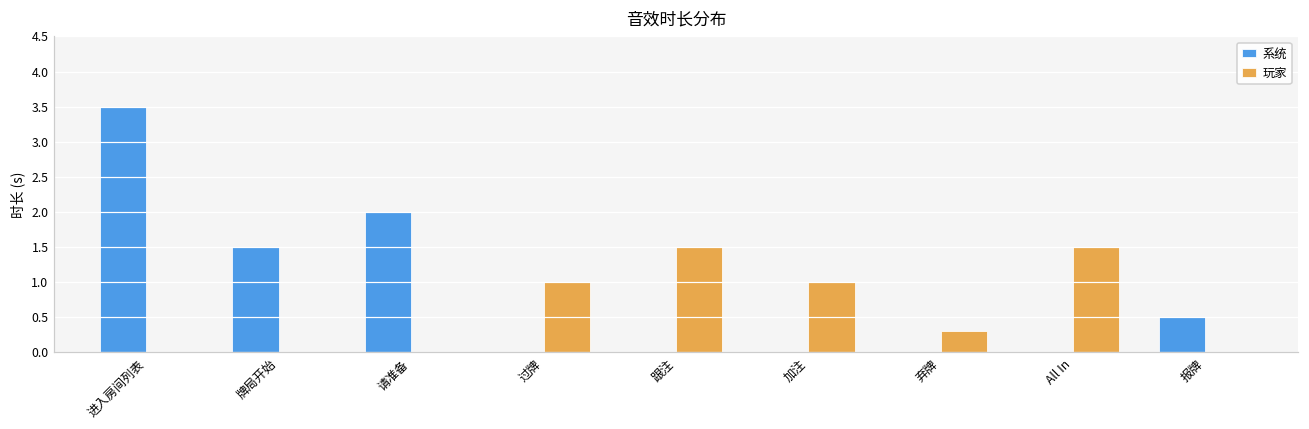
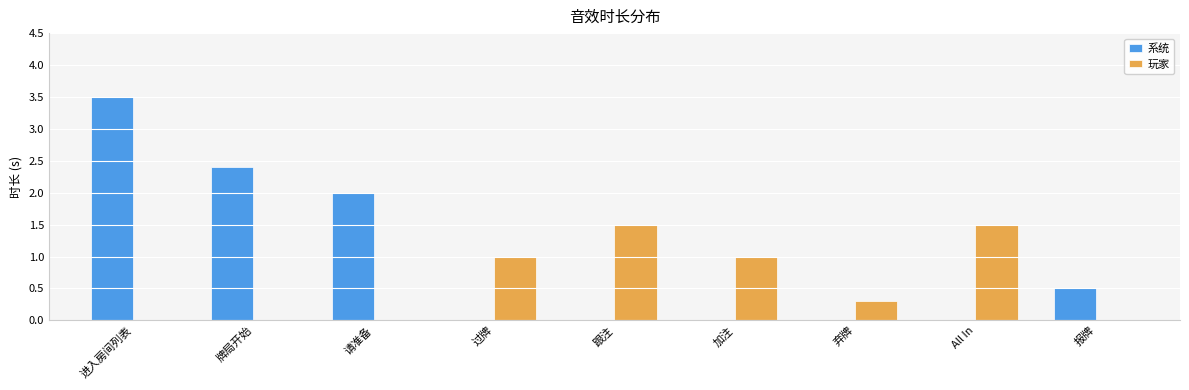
  {
    "系统": {
      "进入房间列表": 3.5,
-     "牌局开始": 1.5,
+     "牌局开始": 2.4,
      "请准备": 2.0,
      "过牌": 0.0,
      "跟注": 0.0,
      "加注": 0.0,
      "弃牌": 0.0,
      "All In": 0.0,
      "报牌": 0.5
    },
    "玩家": {
      "进入房间列表": 0.0,
      "牌局开始": 0.0,
      "请准备": 0.0,
      "过牌": 1.0,
      "跟注": 1.5,
      "加注": 1.0,
      "弃牌": 0.3,
      "All In": 1.5,
      "报牌": 0.0
    }
  }
